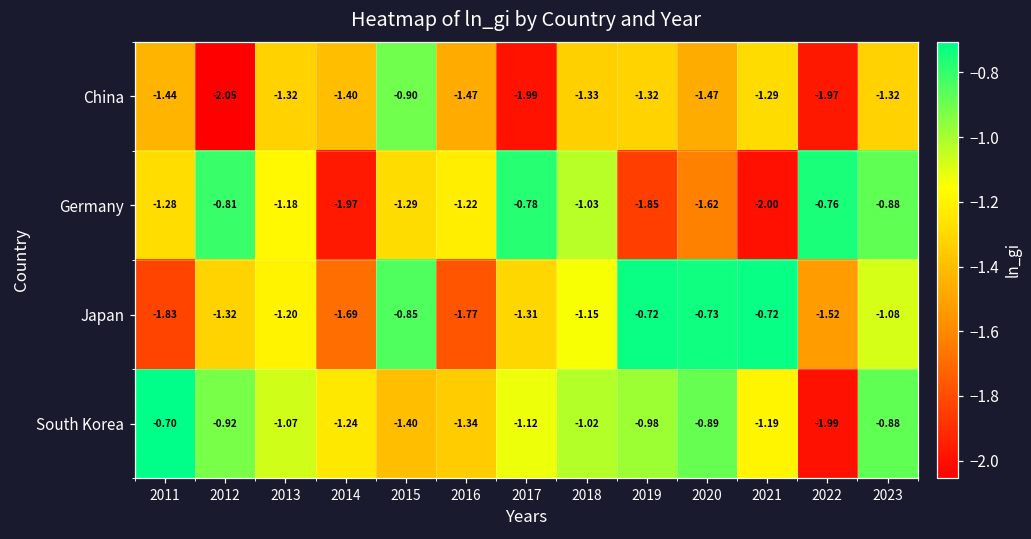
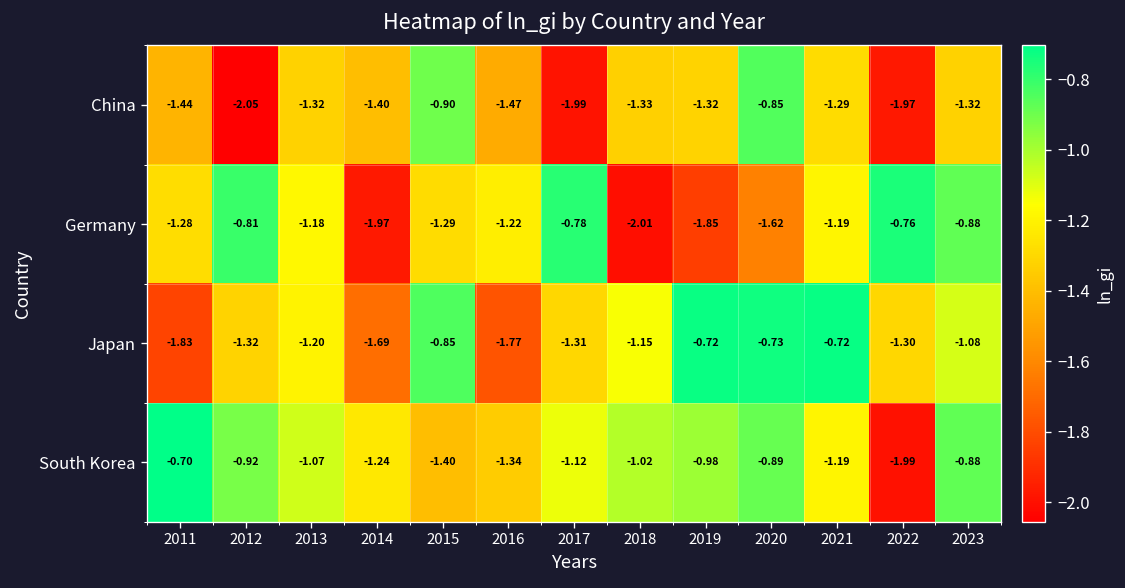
  {
    "China": {
      "2011": -1.44,
      "2012": -2.05,
      "2013": -1.32,
      "2014": -1.40,
      "2015": -0.90,
      "2016": -1.47,
      "2017": -1.99,
      "2018": -1.33,
      "2019": -1.32,
-     "2020": -1.47,
+     "2020": -0.85,
      "2021": -1.29,
      "2022": -1.97,
      "2023": -1.32
    },
    "Germany": {
      "2011": -1.28,
      "2012": -0.81,
      "2013": -1.18,
      "2014": -1.97,
      "2015": -1.29,
      "2016": -1.22,
      "2017": -0.78,
-     "2018": -1.03,
+     "2018": -2.01,
      "2019": -1.85,
      "2020": -1.62,
-     "2021": -2.00,
+     "2021": -1.19,
      "2022": -0.76,
      "2023": -0.88
    },
    "Japan": {
      "2011": -1.83,
      "2012": -1.32,
      "2013": -1.20,
      "2014": -1.69,
      "2015": -0.85,
      "2016": -1.77,
      "2017": -1.31,
      "2018": -1.15,
      "2019": -0.72,
      "2020": -0.73,
      "2021": -0.72,
-     "2022": -1.52,
+     "2022": -1.30,
      "2023": -1.08
    },
    "South Korea": {
      "2011": -0.70,
      "2012": -0.92,
      "2013": -1.07,
      "2014": -1.24,
      "2015": -1.40,
      "2016": -1.34,
      "2017": -1.12,
      "2018": -1.02,
      "2019": -0.98,
      "2020": -0.89,
      "2021": -1.19,
      "2022": -1.99,
      "2023": -0.88
    }
  }
